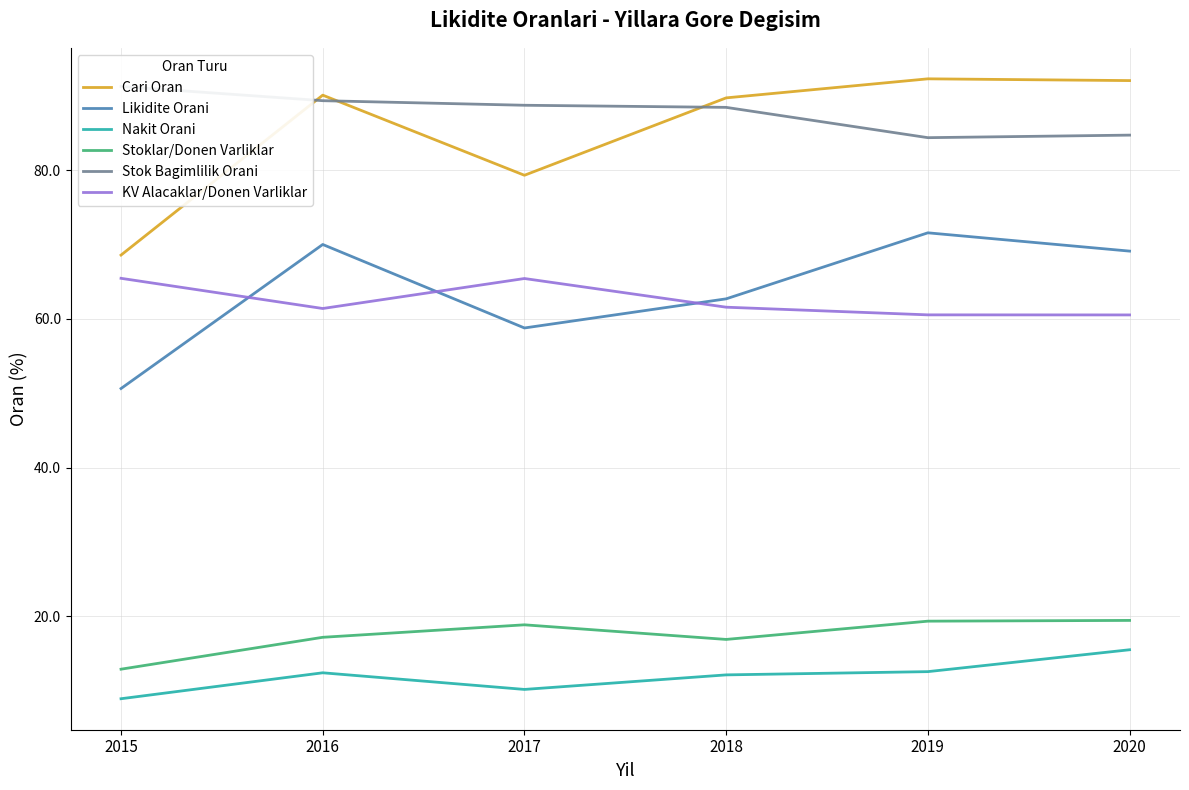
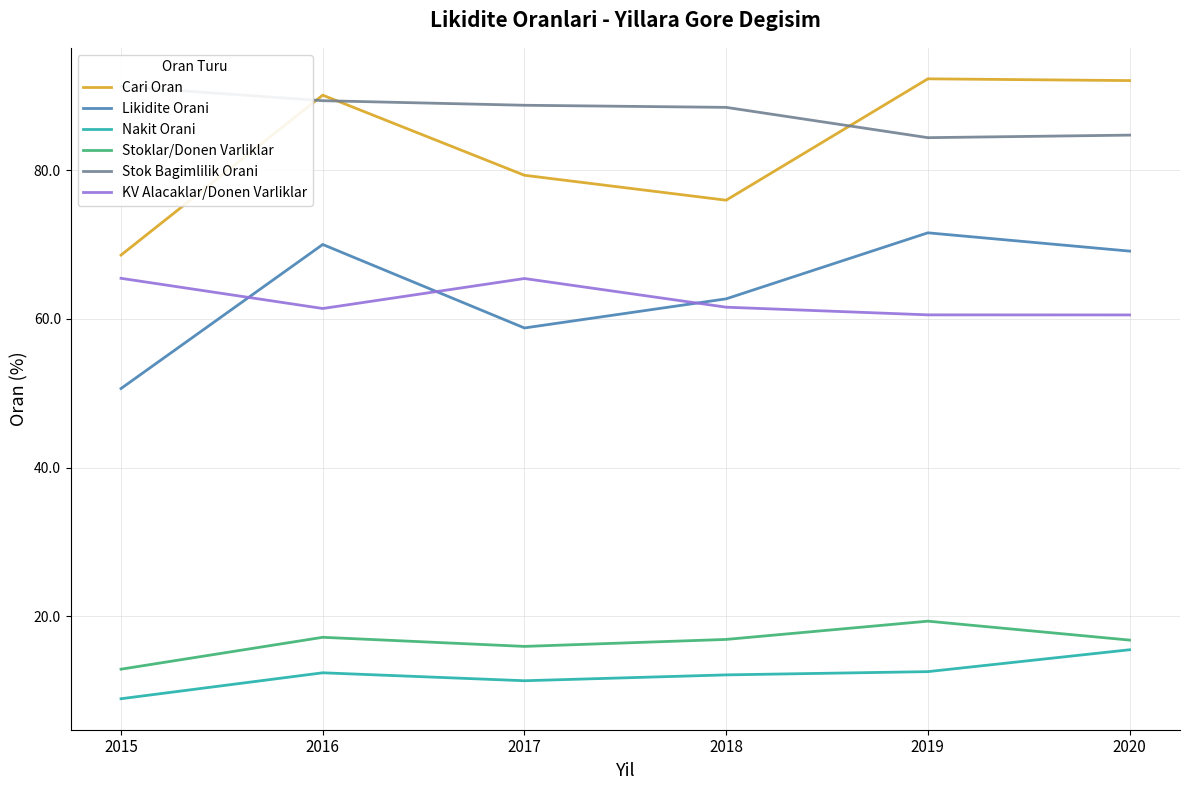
  {
    "Cari Oran": {
      "2015": 69,
      "2016": 90,
      "2017": 79,
-     "2018": 90,
+     "2018": 76,
      "2019": 92,
      "2020": 92
    },
    "Nakit Orani": {
      "2015": 9,
      "2016": 12,
-     "2017": 10,
+     "2017": 11,
      "2018": 12,
      "2019": 13,
      "2020": 16
    },
    "Stoklar/Donen Varliklar": {
      "2015": 13,
      "2016": 17,
-     "2017": 19,
+     "2017": 16,
      "2018": 17,
      "2019": 19,
-     "2020": 19
+     "2020": 17
    },
    "KV Alacaklar/Donen Varliklar": {
      "2015": 65,
      "2016": 61,
      "2017": 65,
      "2018": 62,
      "2019": 61,
      "2020": 61
    }
  }
